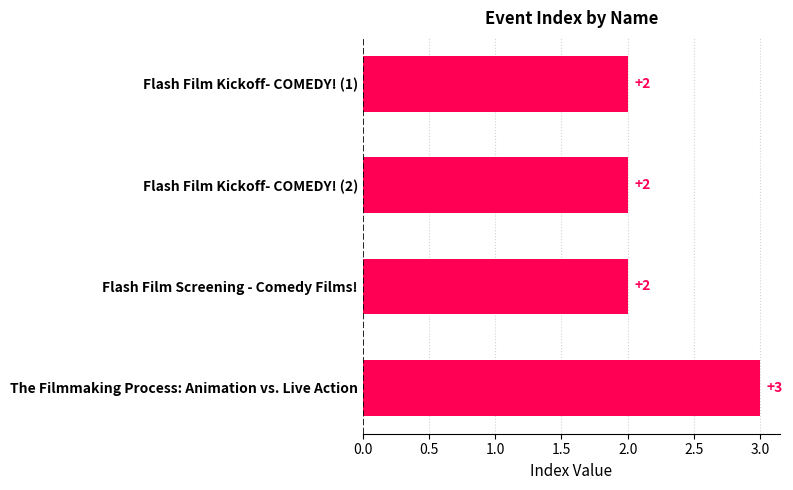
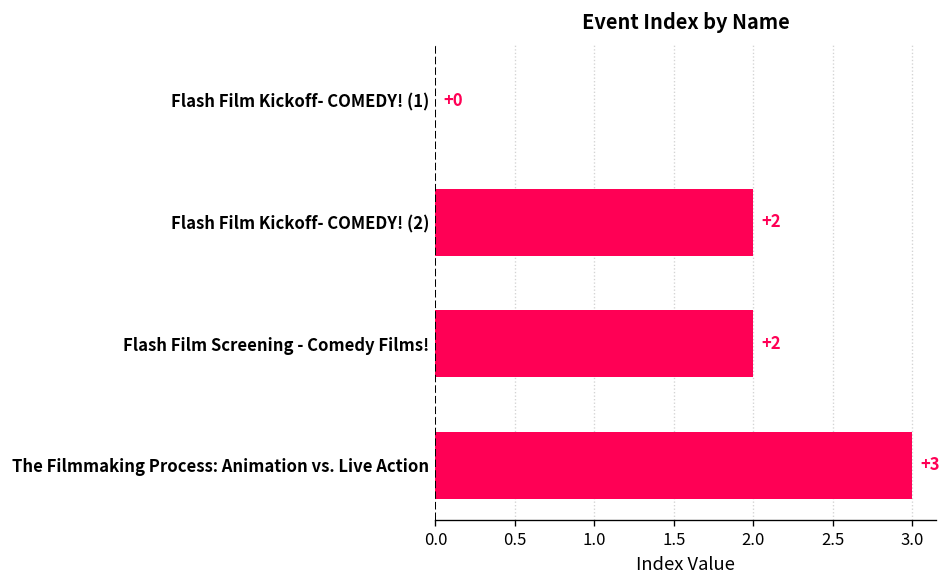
  {
-   "Flash Film Kickoff- COMEDY! (1)": "+2",
+   "Flash Film Kickoff- COMEDY! (1)": "+0",
    "Flash Film Kickoff- COMEDY! (2)": "+2",
    "Flash Film Screening - Comedy Films!": "+2",
    "The Filmmaking Process: Animation vs. Live Action": "+3"
  }
